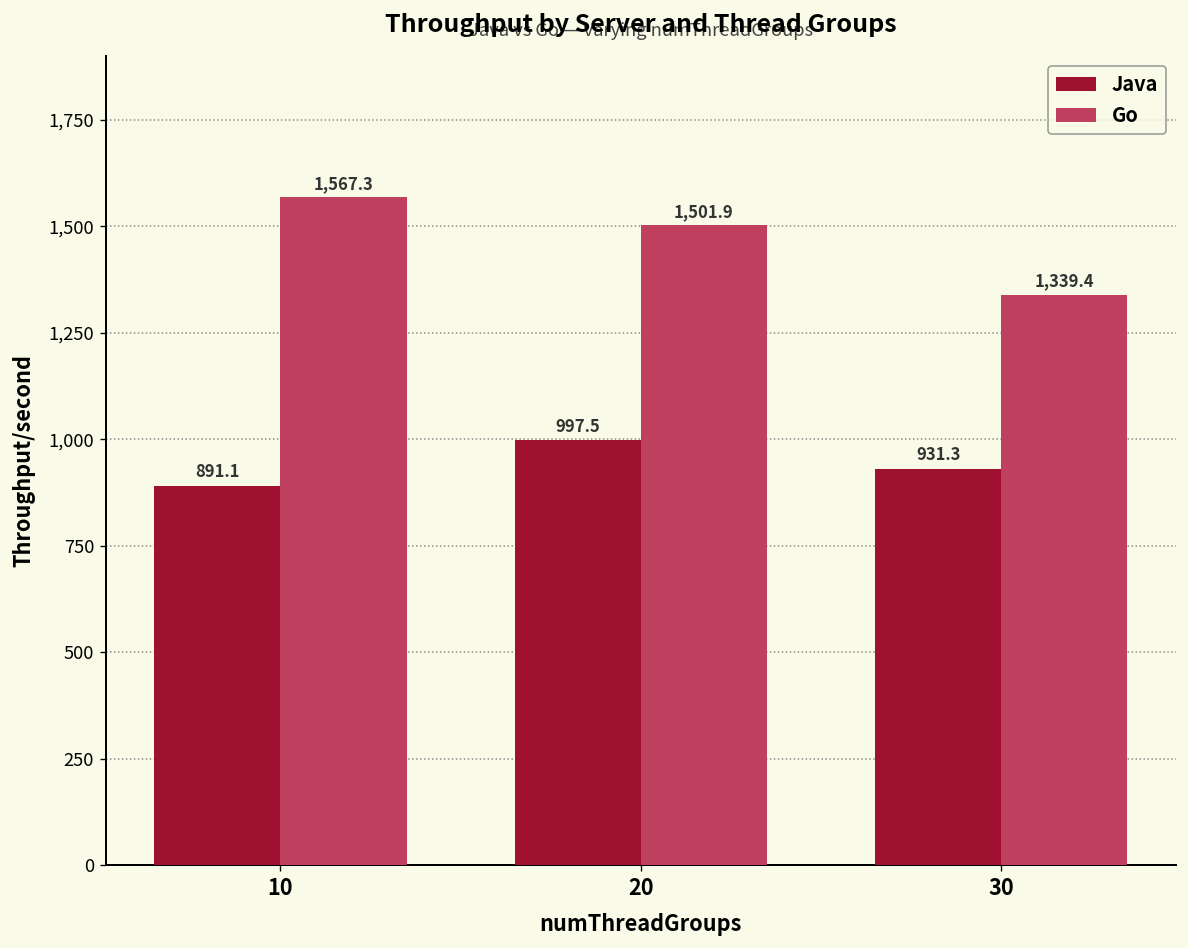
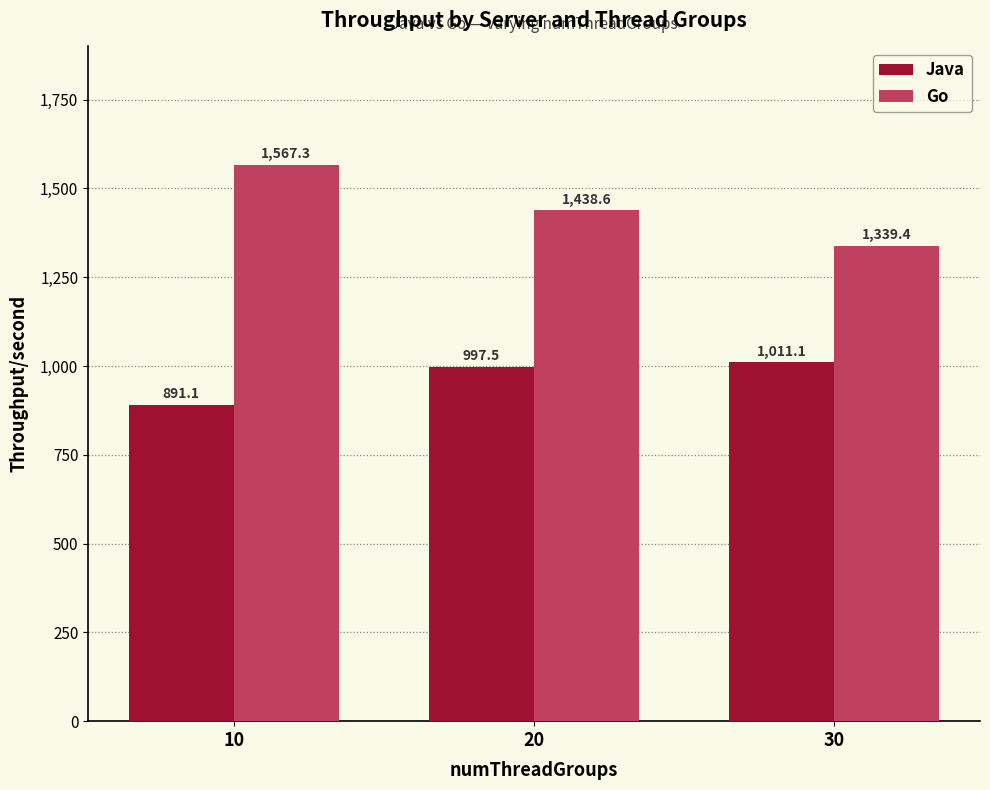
  {
    "Java": {
      "10": "891.1",
      "20": "997.5",
-     "30": "931.3"
+     "30": "1,011.1"
    },
    "Go": {
      "10": "1,567.3",
-     "20": "1,501.9",
+     "20": "1,438.6",
      "30": "1,339.4"
    }
  }
